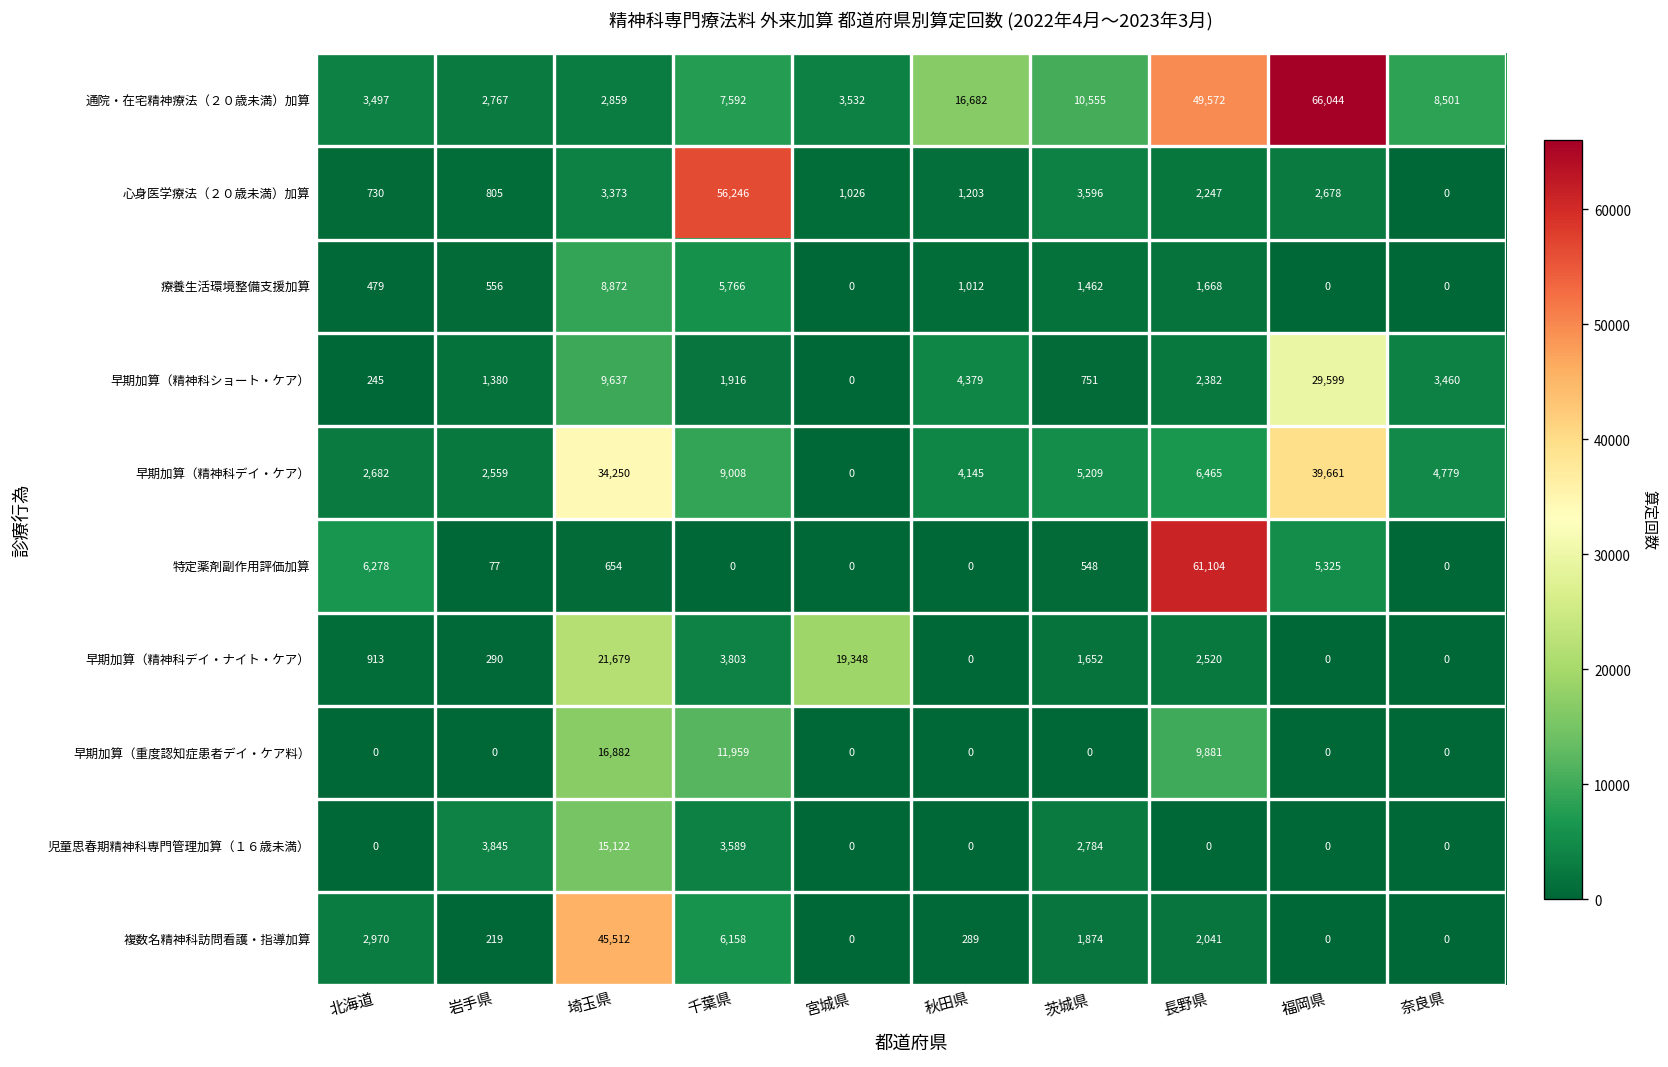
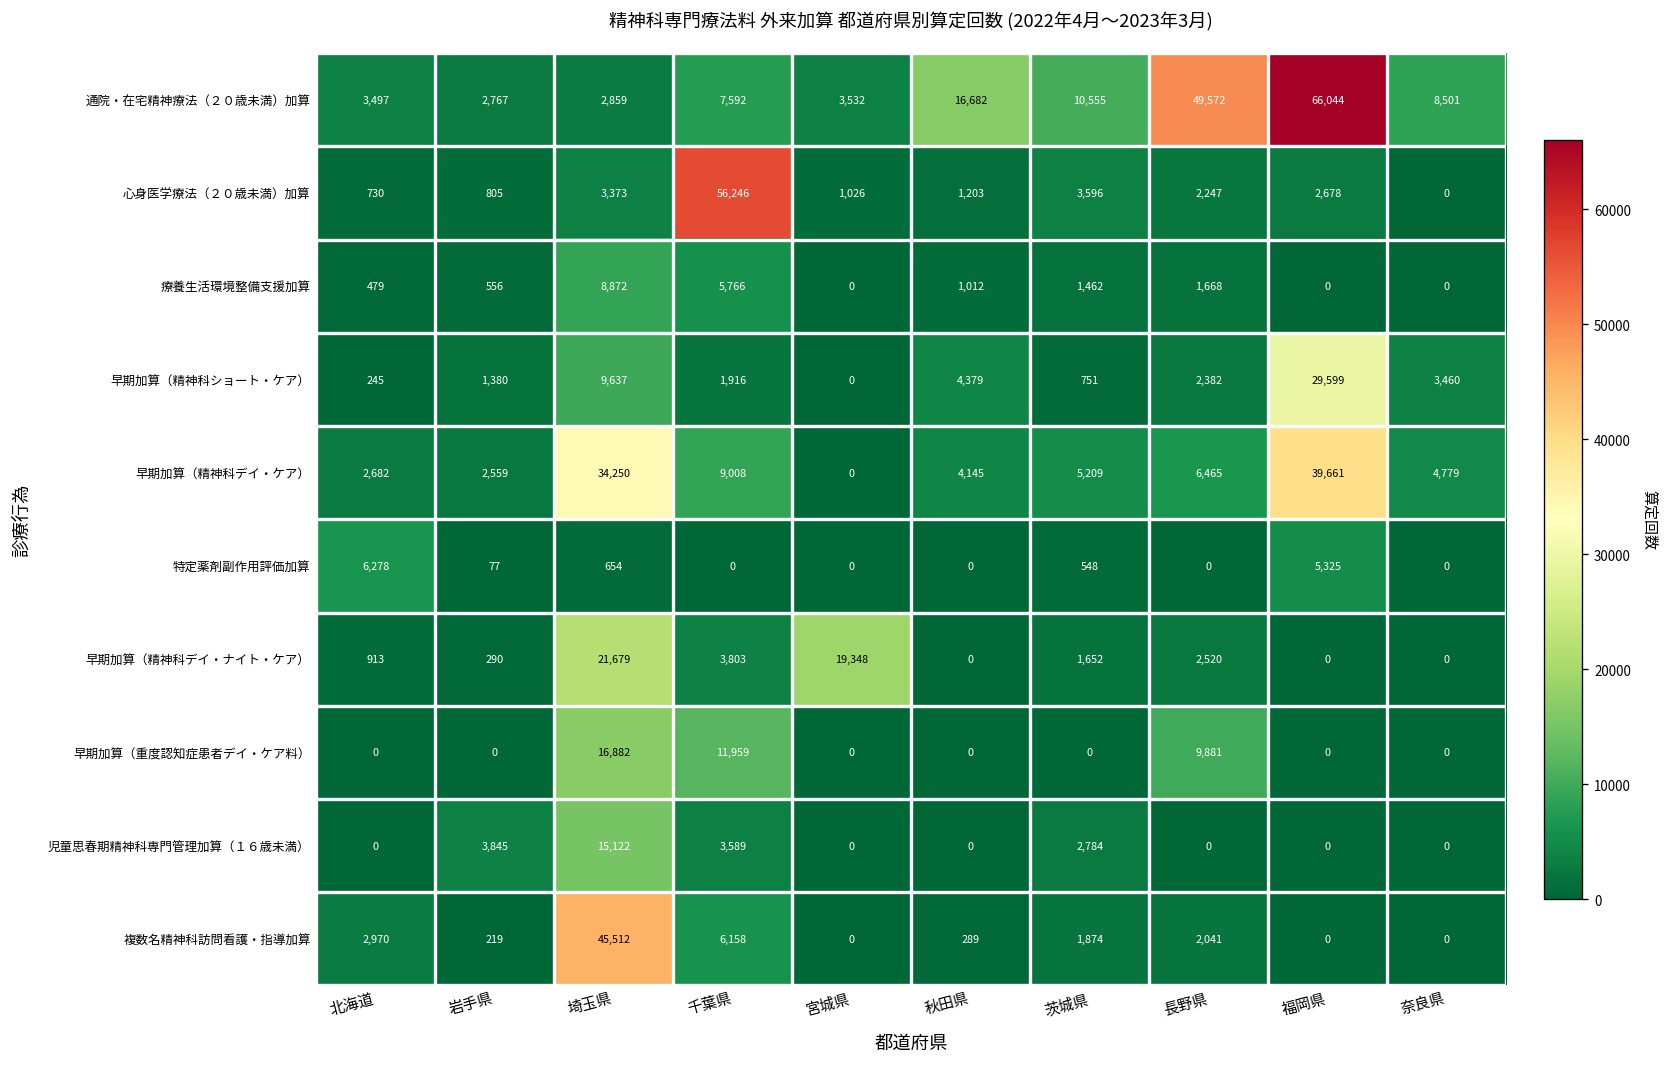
  {
    "通院・在宅精神療法（２０歳未満）加算": {
      "北海道": "3,497",
      "岩手県": "2,767",
      "埼玉県": "2,859",
      "千葉県": "7,592",
      "宮城県": "3,532",
      "秋田県": "16,682",
      "茨城県": "10,555",
      "長野県": "49,572",
      "福岡県": "66,044",
      "奈良県": "8,501"
    },
    "心身医学療法（２０歳未満）加算": {
      "北海道": "730",
      "岩手県": "805",
      "埼玉県": "3,373",
      "千葉県": "56,246",
      "宮城県": "1,026",
      "秋田県": "1,203",
      "茨城県": "3,596",
      "長野県": "2,247",
      "福岡県": "2,678",
      "奈良県": "0"
    },
    "療養生活環境整備支援加算": {
      "北海道": "479",
      "岩手県": "556",
      "埼玉県": "8,872",
      "千葉県": "5,766",
      "宮城県": "0",
      "秋田県": "1,012",
      "茨城県": "1,462",
      "長野県": "1,668",
      "福岡県": "0",
      "奈良県": "0"
    },
    "早期加算（精神科ショート・ケア）": {
      "北海道": "245",
      "岩手県": "1,380",
      "埼玉県": "9,637",
      "千葉県": "1,916",
      "宮城県": "0",
      "秋田県": "4,379",
      "茨城県": "751",
      "長野県": "2,382",
      "福岡県": "29,599",
      "奈良県": "3,460"
    },
    "早期加算（精神科デイ・ケア）": {
      "北海道": "2,682",
      "岩手県": "2,559",
      "埼玉県": "34,250",
      "千葉県": "9,008",
      "宮城県": "0",
      "秋田県": "4,145",
      "茨城県": "5,209",
      "長野県": "6,465",
      "福岡県": "39,661",
      "奈良県": "4,779"
    },
    "特定薬剤副作用評価加算": {
      "北海道": "6,278",
      "岩手県": "77",
      "埼玉県": "654",
      "千葉県": "0",
      "宮城県": "0",
      "秋田県": "0",
      "茨城県": "548",
-     "長野県": "61,104",
+     "長野県": "0",
      "福岡県": "5,325",
      "奈良県": "0"
    },
    "早期加算（精神科デイ・ナイト・ケア）": {
      "北海道": "913",
      "岩手県": "290",
      "埼玉県": "21,679",
      "千葉県": "3,803",
      "宮城県": "19,348",
      "秋田県": "0",
      "茨城県": "1,652",
      "長野県": "2,520",
      "福岡県": "0",
      "奈良県": "0"
    },
    "早期加算（重度認知症患者デイ・ケア料）": {
      "北海道": "0",
      "岩手県": "0",
      "埼玉県": "16,882",
      "千葉県": "11,959",
      "宮城県": "0",
      "秋田県": "0",
      "茨城県": "0",
      "長野県": "9,881",
      "福岡県": "0",
      "奈良県": "0"
    },
    "児童思春期精神科専門管理加算（１６歳未満）": {
      "北海道": "0",
      "岩手県": "3,845",
      "埼玉県": "15,122",
      "千葉県": "3,589",
      "宮城県": "0",
      "秋田県": "0",
      "茨城県": "2,784",
      "長野県": "0",
      "福岡県": "0",
      "奈良県": "0"
    },
    "複数名精神科訪問看護・指導加算": {
      "北海道": "2,970",
      "岩手県": "219",
      "埼玉県": "45,512",
      "千葉県": "6,158",
      "宮城県": "0",
      "秋田県": "289",
      "茨城県": "1,874",
      "長野県": "2,041",
      "福岡県": "0",
      "奈良県": "0"
    }
  }
